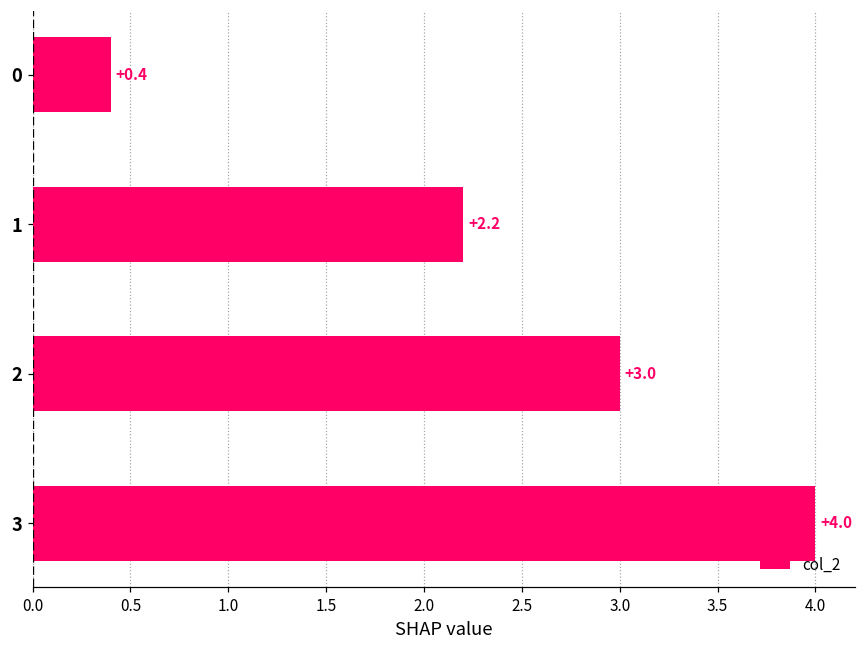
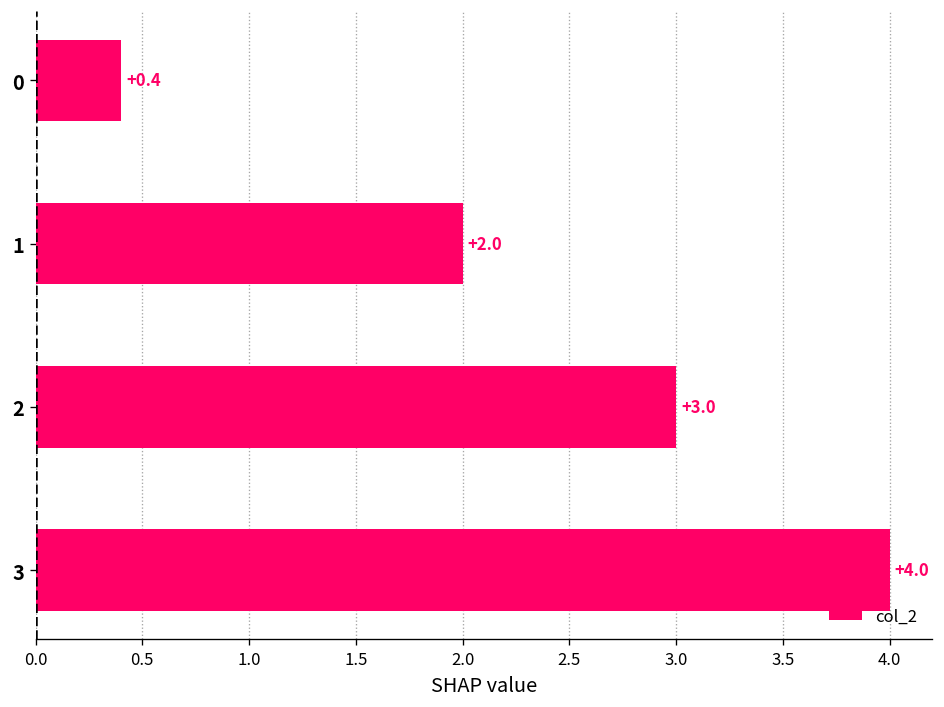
  {
    "0": "+0.4",
-   "1": "+2.2",
+   "1": "+2.0",
    "2": "+3.0",
    "3": "+4.0"
  }
